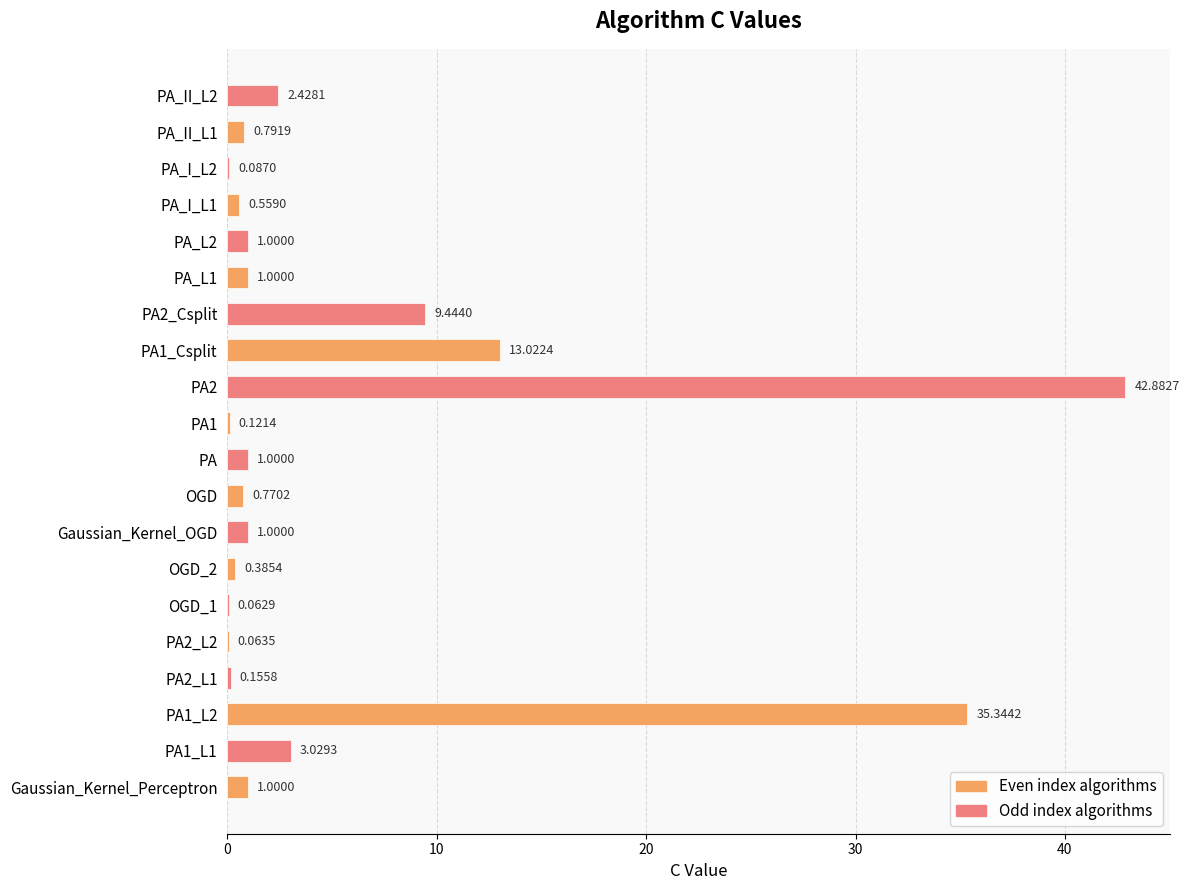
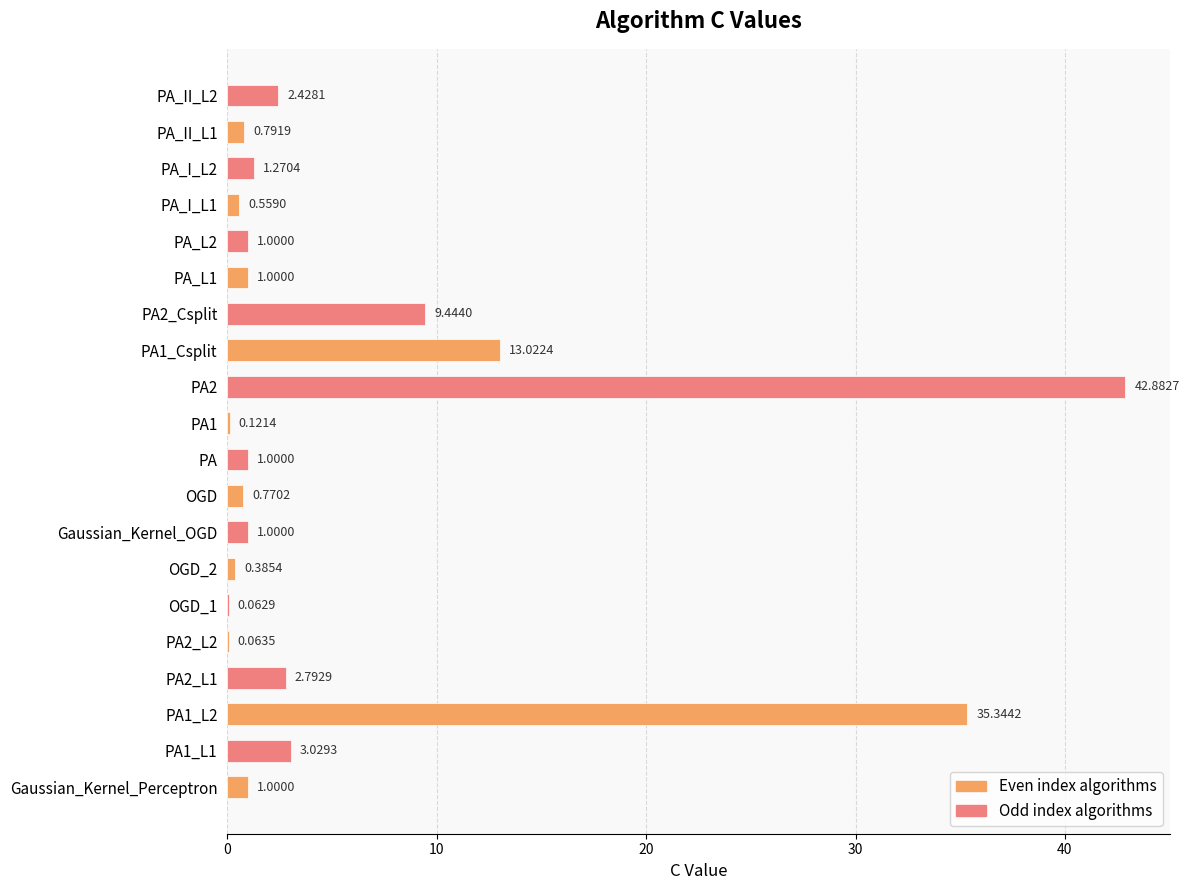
  {
    "PA_II_L2": 2.4281,
    "PA_II_L1": 0.7919,
-   "PA_I_L2": 0.0870,
+   "PA_I_L2": 1.2704,
    "PA_I_L1": 0.5590,
    "PA_L2": 1.0000,
    "PA_L1": 1.0000,
    "PA2_Csplit": 9.4440,
    "PA1_Csplit": 13.0224,
    "PA2": 42.8827,
    "PA1": 0.1214,
    "PA": 1.0000,
    "OGD": 0.7702,
    "Gaussian_Kernel_OGD": 1.0000,
    "OGD_2": 0.3854,
    "OGD_1": 0.0629,
    "PA2_L2": 0.0635,
-   "PA2_L1": 0.1558,
+   "PA2_L1": 2.7929,
    "PA1_L2": 35.3442,
    "PA1_L1": 3.0293,
    "Gaussian_Kernel_Perceptron": 1.0000
  }
